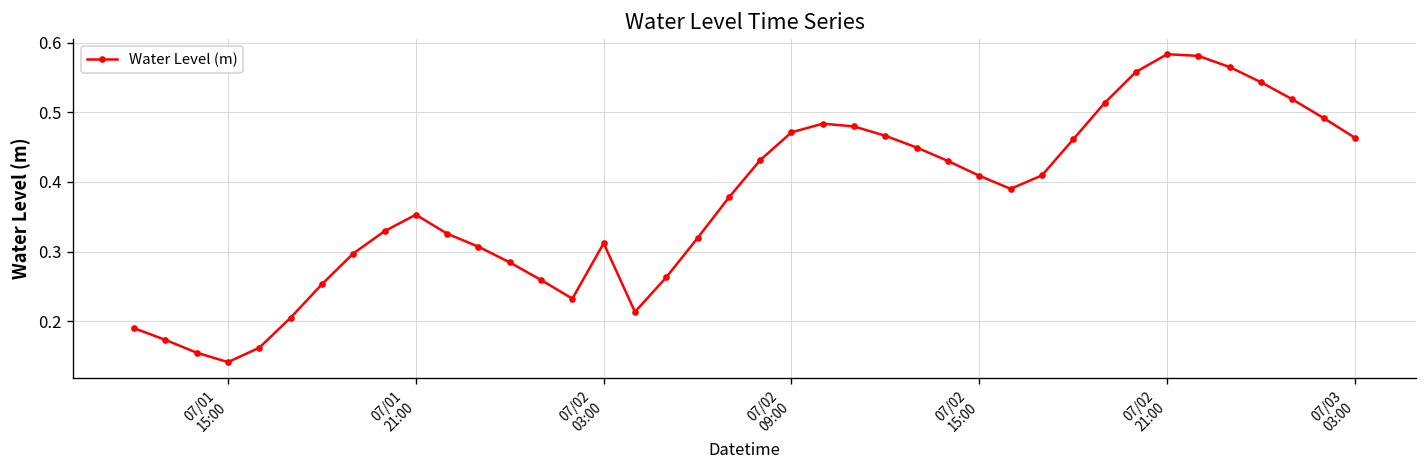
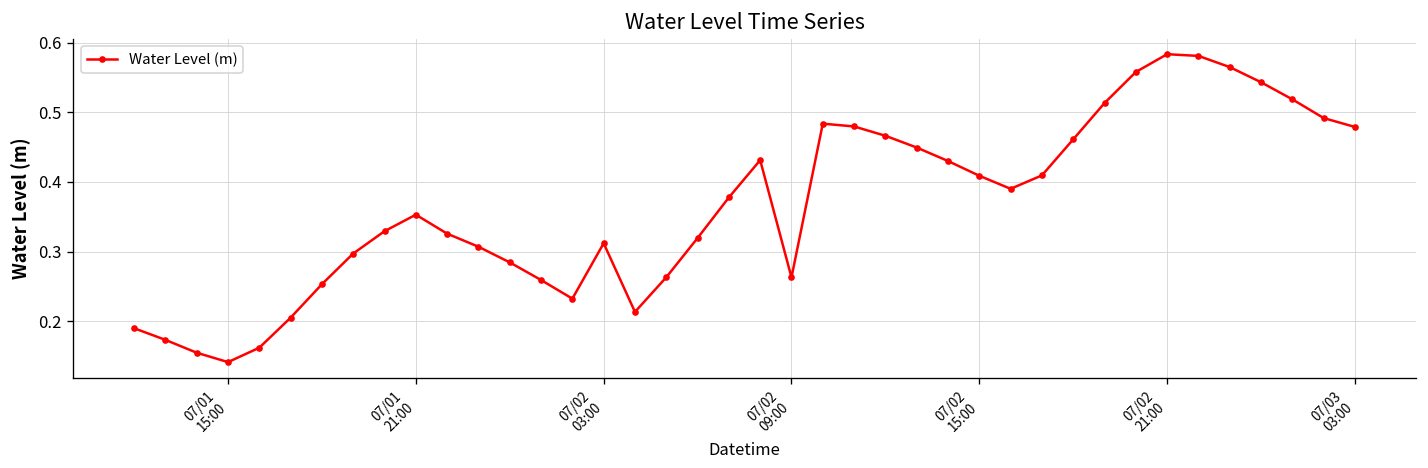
  {
    "07/01 15:00": 0.14,
    "07/01 21:00": 0.35,
    "07/02 03:00": 0.31,
-   "07/02 09:00": 0.47,
+   "07/02 09:00": 0.26,
    "07/02 15:00": 0.41,
    "07/02 21:00": 0.58,
-   "07/03 03:00": 0.46
+   "07/03 03:00": 0.48
  }
